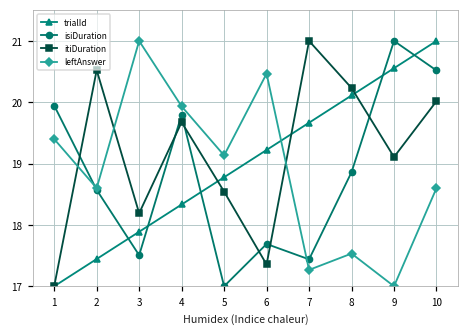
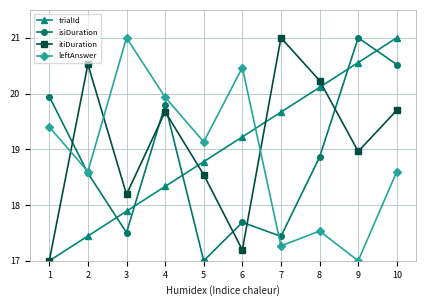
  {
    "itiDuration": {
      "2": 20.5,
      "3": 18.2,
      "4": 19.7,
      "5": 18.5,
-     "6": 17.4,
+     "6": 17.2,
      "7": 21.0,
      "8": 20.2,
-     "9": 19.1,
-     "10": 20.0
+     "9": 19.0,
+     "10": 19.7
    }
  }
